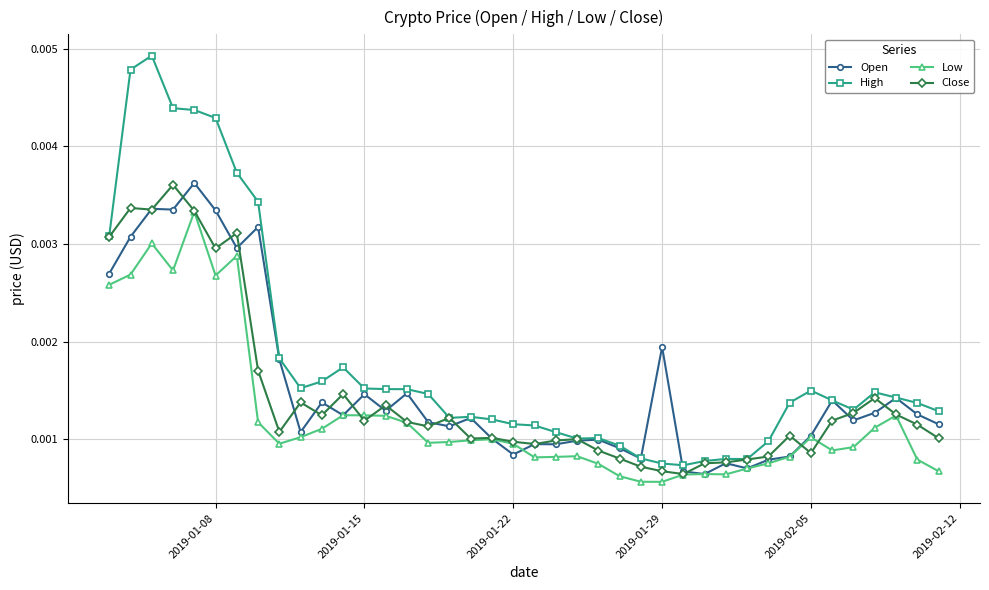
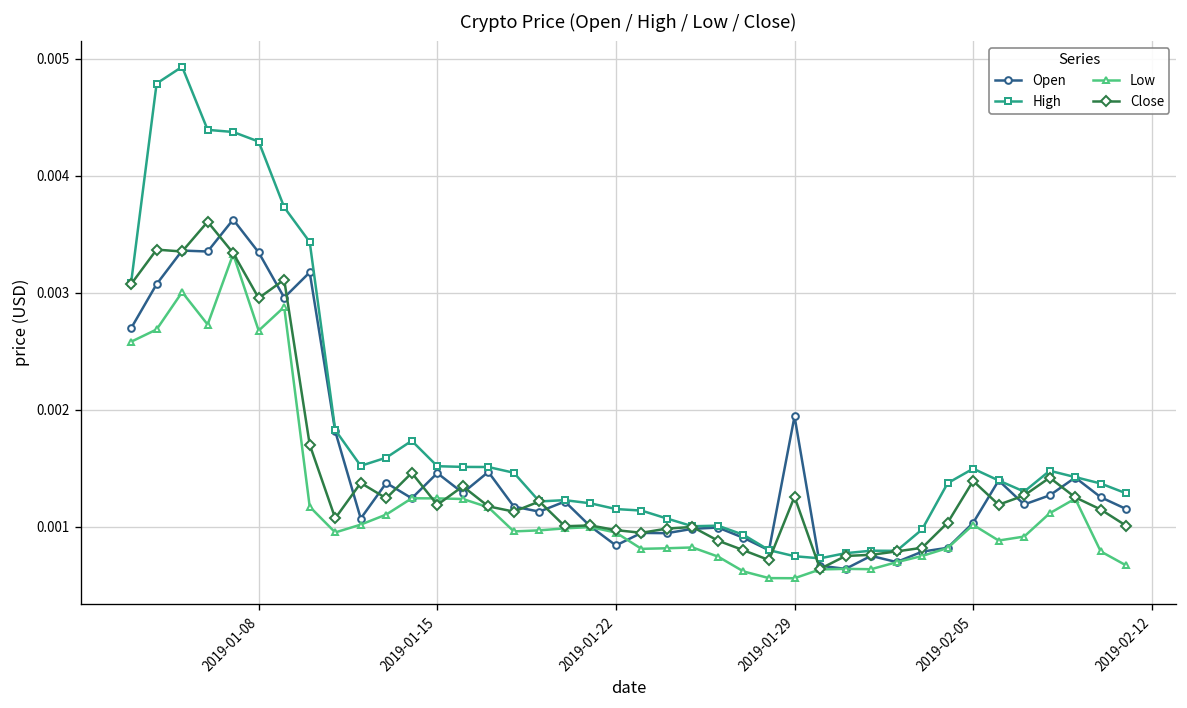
  {
    "Open": {
      "2019-01-08": 0.0033,
      "2019-01-15": 0.0015,
      "2019-01-22": 0.0008,
      "2019-01-29": 0.0019
    },
    "Close": {
      "2019-01-08": 0.0030,
      "2019-01-15": 0.0012,
-     "2019-01-29": 0.0007,
-     "2019-02-05": 0.0009
+     "2019-01-29": 0.0013,
+     "2019-02-05": 0.0014
    }
  }
